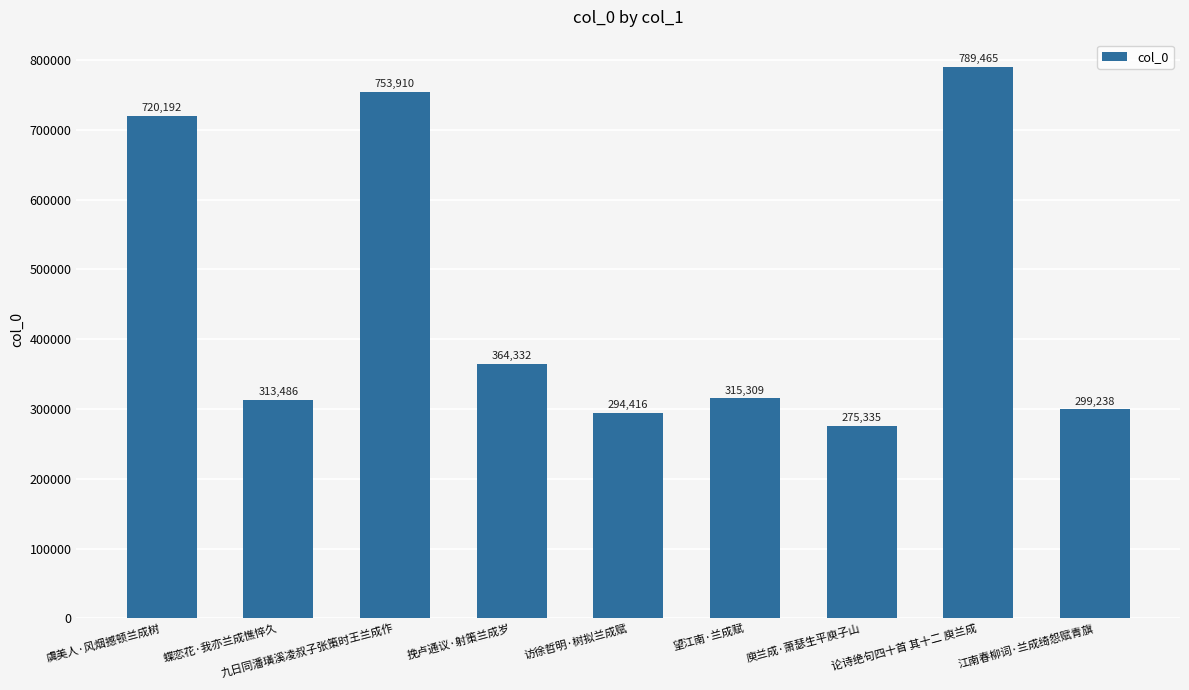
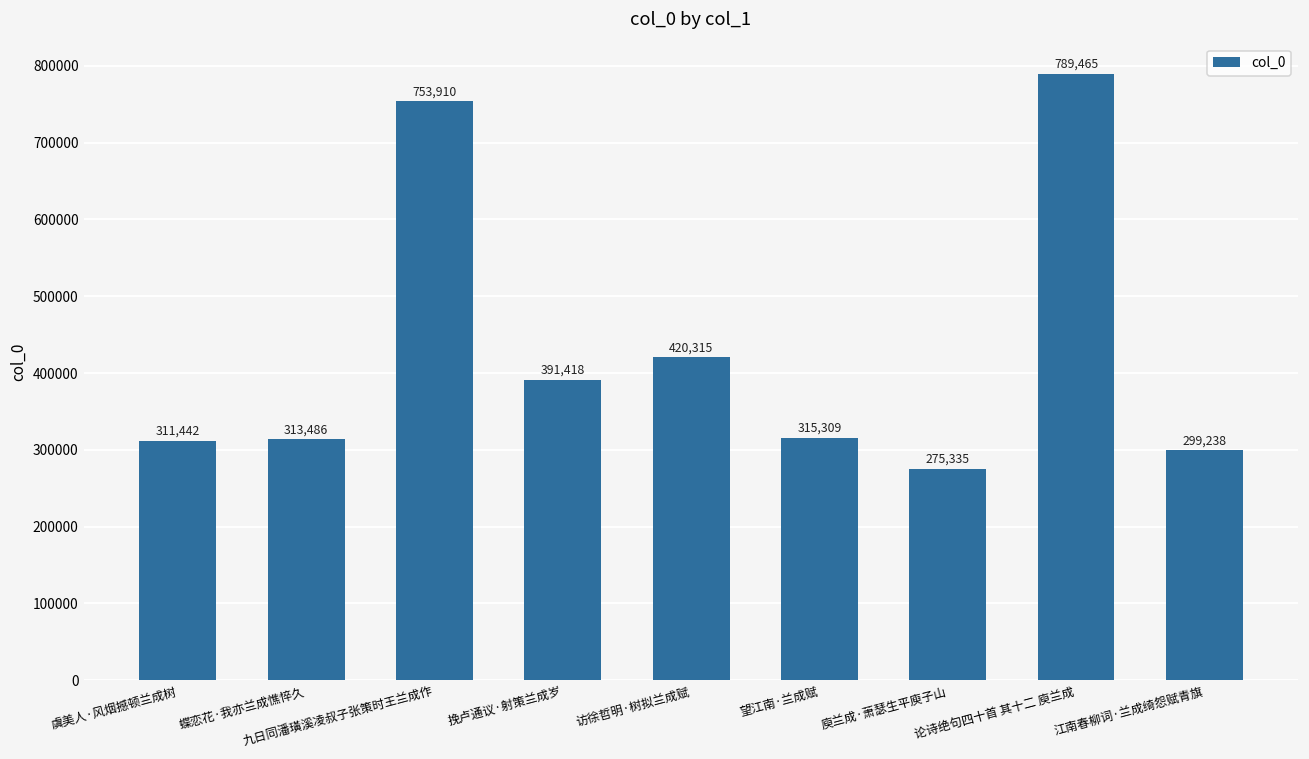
  {
-   "虞美人·风烟撼顿兰成树": "720,192",
+   "虞美人·风烟撼顿兰成树": "311,442",
    "蝶恋花·我亦兰成憔悴久": "313,486",
    "九日同潘璜溪凌叔子张策时王兰成作": "753,910",
-   "挽卢通议·射策兰成岁": "364,332",
-   "访徐哲明·树拟兰成赋": "294,416",
+   "挽卢通议·射策兰成岁": "391,418",
+   "访徐哲明·树拟兰成赋": "420,315",
    "望江南·兰成赋": "315,309",
    "庾兰成·萧瑟生平庾子山": "275,335",
    "论诗绝句四十首 其十二 庾兰成": "789,465",
    "江南春柳词·兰成绮怨赋青旗": "299,238"
  }
